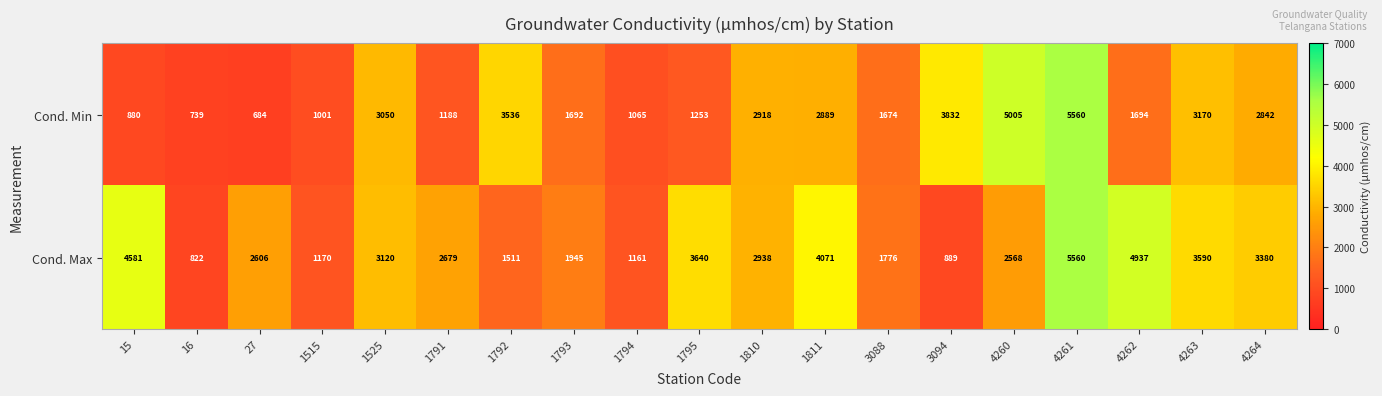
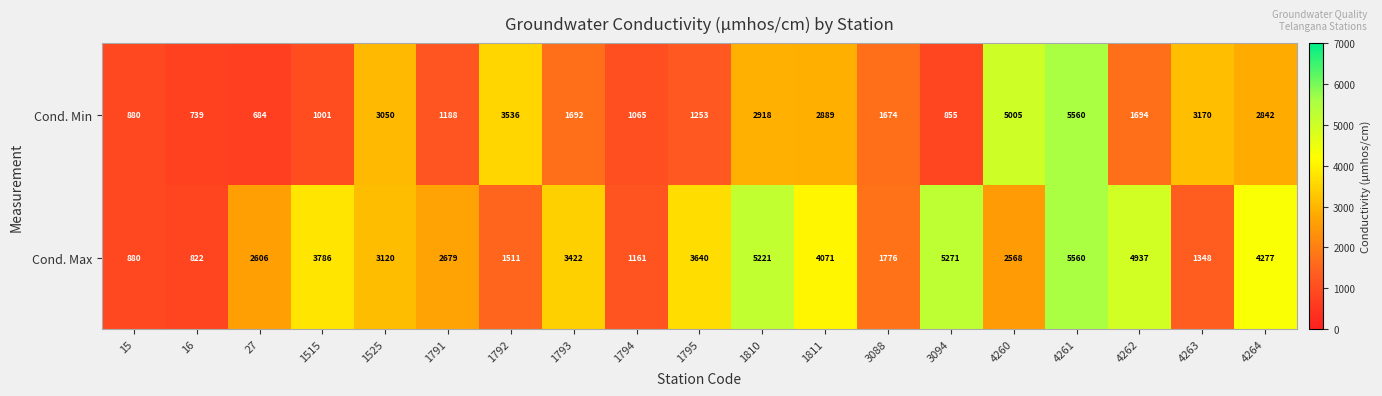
  {
    "Cond. Min": {
      "15": 880,
      "16": 739,
      "27": 684,
      "1515": 1001,
      "1525": 3050,
      "1791": 1188,
      "1792": 3536,
      "1793": 1692,
      "1794": 1065,
      "1795": 1253,
      "1810": 2918,
      "1811": 2889,
      "3088": 1674,
-     "3094": 3832,
+     "3094": 855,
      "4260": 5005,
      "4261": 5560,
      "4262": 1694,
      "4263": 3170,
      "4264": 2842
    },
    "Cond. Max": {
-     "15": 4581,
+     "15": 880,
      "16": 822,
      "27": 2606,
-     "1515": 1170,
+     "1515": 3786,
      "1525": 3120,
      "1791": 2679,
      "1792": 1511,
-     "1793": 1945,
+     "1793": 3422,
      "1794": 1161,
      "1795": 3640,
-     "1810": 2938,
+     "1810": 5221,
      "1811": 4071,
      "3088": 1776,
-     "3094": 889,
+     "3094": 5271,
      "4260": 2568,
      "4261": 5560,
      "4262": 4937,
-     "4263": 3590,
-     "4264": 3380
+     "4263": 1348,
+     "4264": 4277
    }
  }
